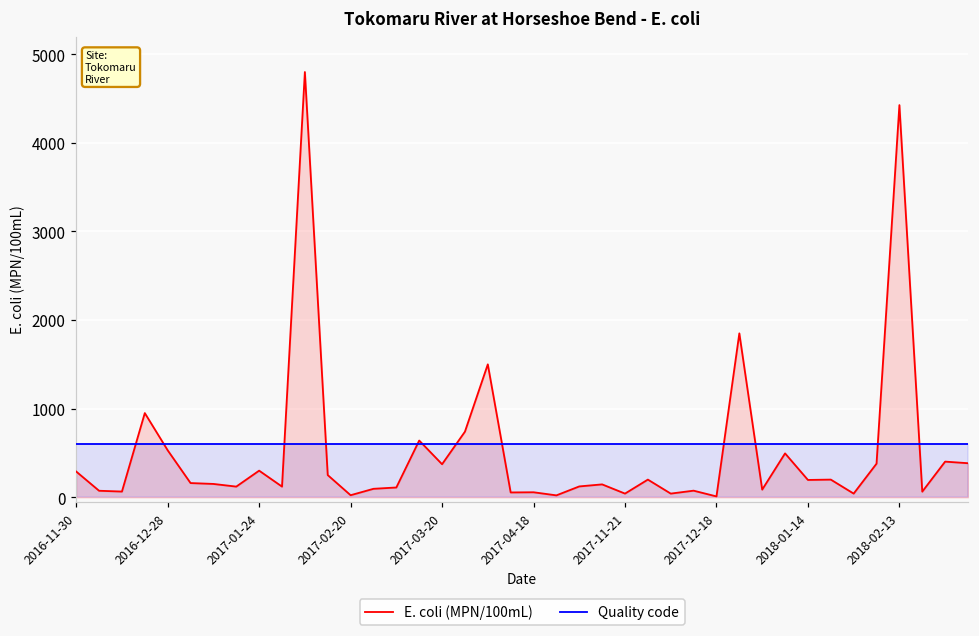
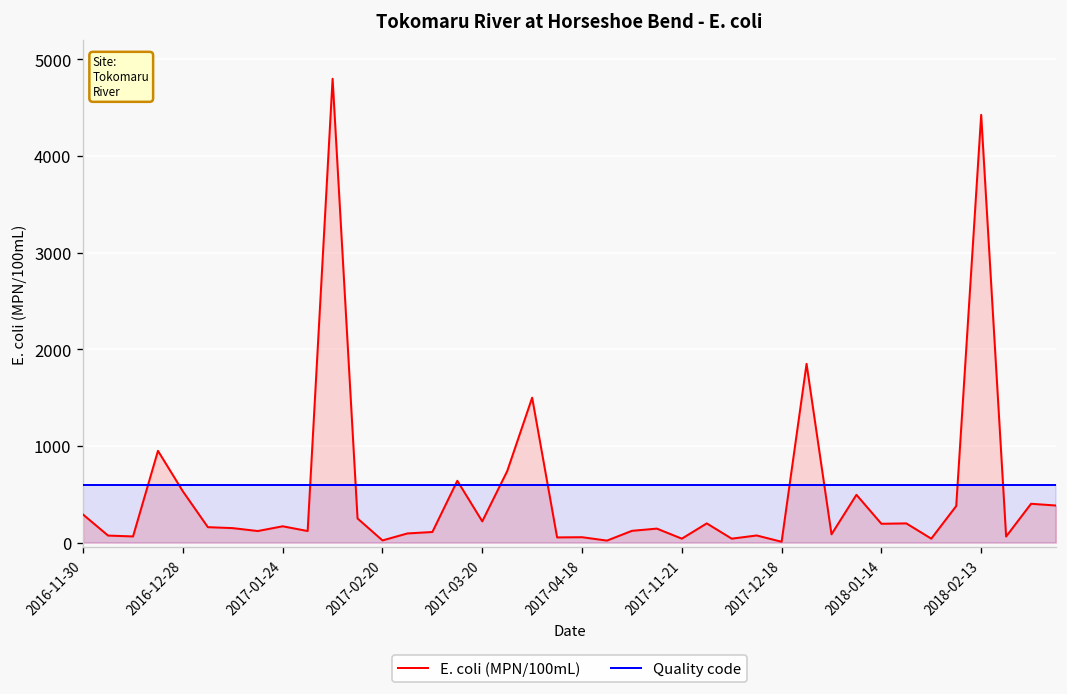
  {
    "E. coli (MPN/100mL)": {
      "2016-11-30": 300,
      "2016-12-28": 500,
-     "2017-01-24": 300,
+     "2017-01-24": 200,
      "2017-02-20": 0,
-     "2017-03-20": 400,
+     "2017-03-20": 200,
      "2017-04-18": 100,
      "2017-11-21": 0,
      "2017-12-18": 0,
      "2018-01-14": 200,
      "2018-02-13": 4400
    },
    "Quality code": {
      "2016-11-30": 600,
      "2016-12-28": 600,
      "2017-01-24": 600,
      "2017-02-20": 600,
      "2017-03-20": 600,
      "2017-04-18": 600,
      "2017-11-21": 600,
      "2017-12-18": 600,
      "2018-01-14": 600,
      "2018-02-13": 600
    }
  }
